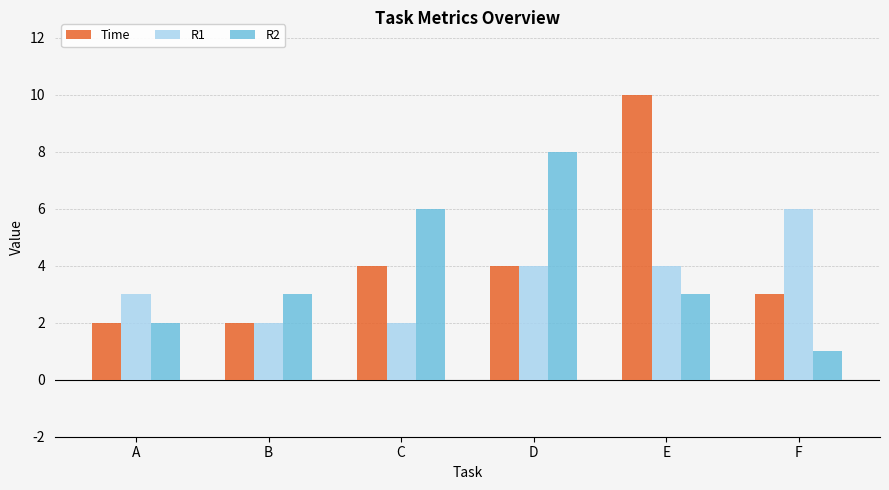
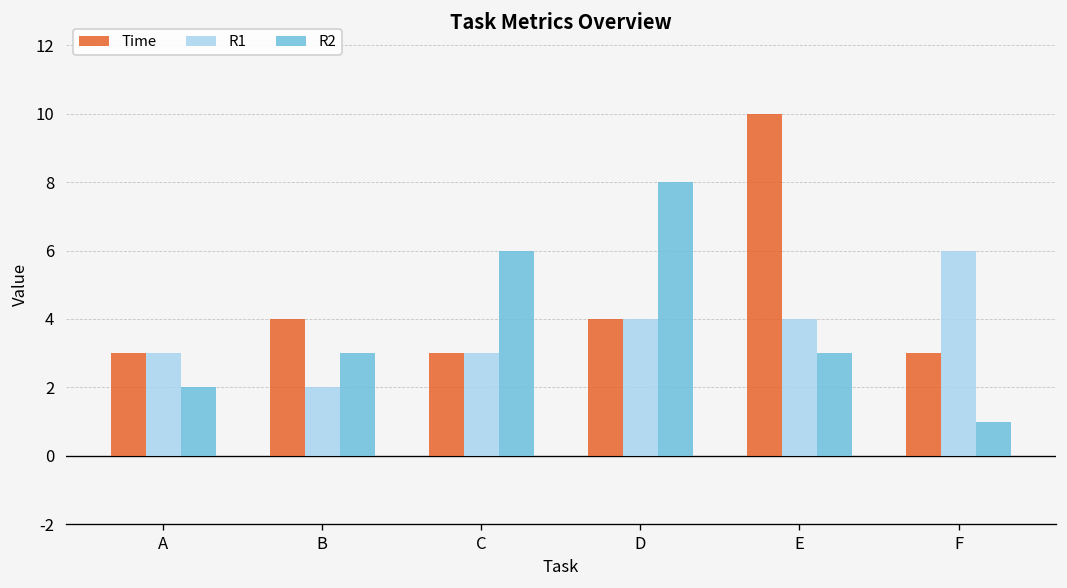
  {
    "Time": {
-     "A": 2,
-     "B": 2,
-     "C": 4,
+     "A": 3,
+     "B": 4,
+     "C": 3,
      "D": 4,
      "E": 10,
      "F": 3
    },
    "R1": {
      "A": 3,
      "B": 2,
-     "C": 2,
+     "C": 3,
      "D": 4,
      "E": 4,
      "F": 6
    },
    "R2": {
      "A": 2,
      "B": 3,
      "C": 6,
      "D": 8,
      "E": 3,
      "F": 1
    }
  }
